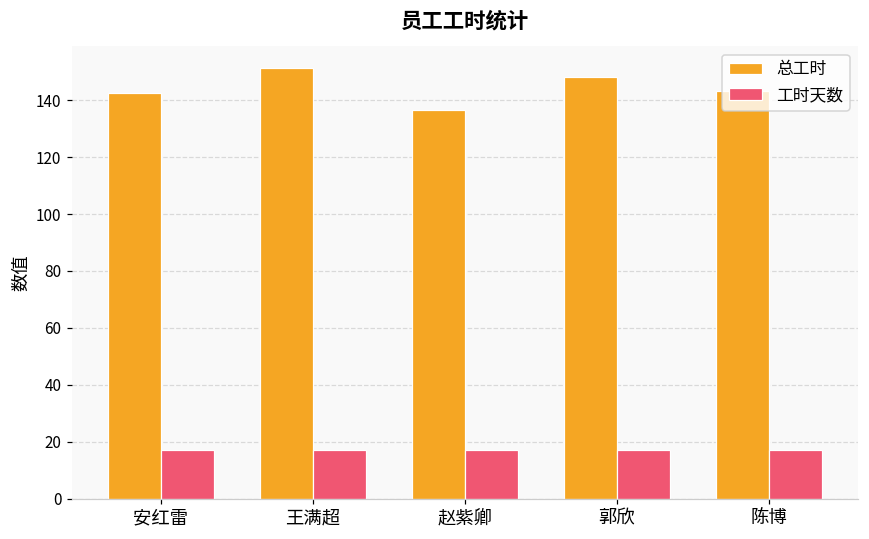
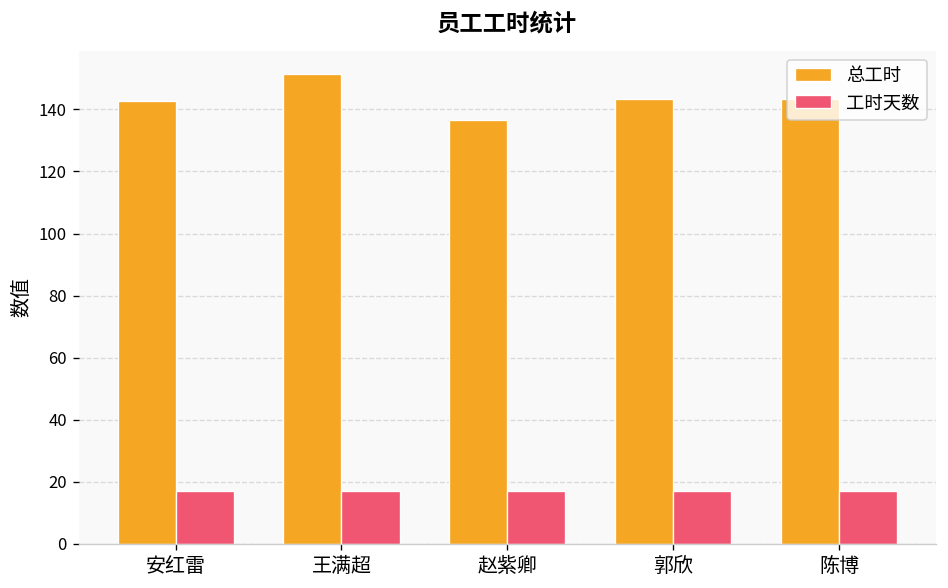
  {
    "总工时": {
      "安红雷": 143,
      "王满超": 151,
      "赵紫卿": 137,
-     "郭欣": 148
+     "郭欣": 144
    },
    "工时天数": {
      "安红雷": 17,
      "王满超": 17,
      "赵紫卿": 17,
      "郭欣": 17,
      "陈博": 17
    }
  }
